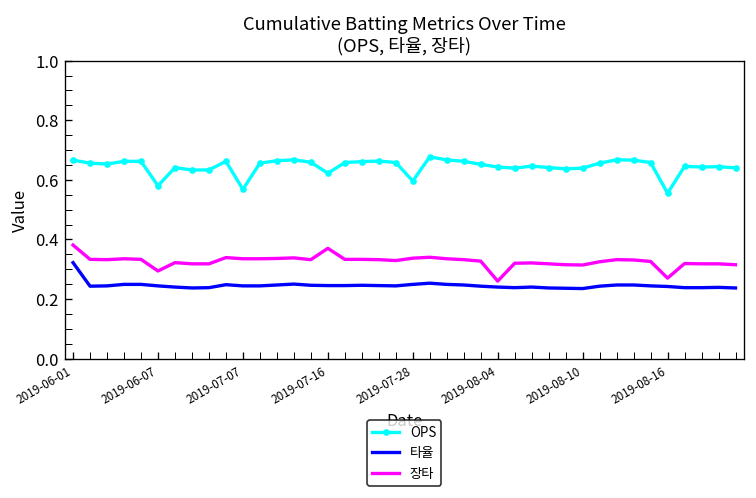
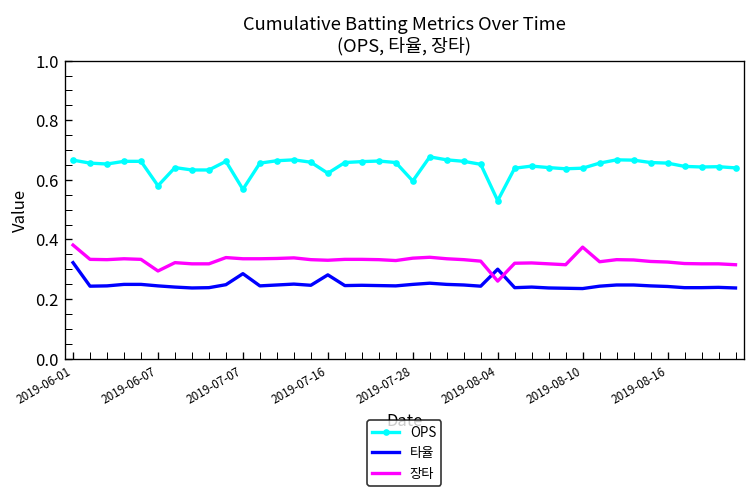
  {
    "OPS": {
      "2019-06-01": 0.67,
      "2019-06-07": 0.58,
      "2019-07-07": 0.57,
      "2019-07-16": 0.62,
      "2019-07-28": 0.60,
-     "2019-08-04": 0.64,
+     "2019-08-04": 0.53,
      "2019-08-10": 0.64,
-     "2019-08-16": 0.56
+     "2019-08-16": 0.66
    },
    "타율": {
      "2019-06-01": 0.32,
      "2019-06-07": 0.24,
-     "2019-07-07": 0.24,
-     "2019-07-16": 0.25,
+     "2019-07-07": 0.29,
+     "2019-07-16": 0.28,
      "2019-07-28": 0.25,
-     "2019-08-04": 0.24,
+     "2019-08-04": 0.30,
      "2019-08-10": 0.24,
      "2019-08-16": 0.24
    },
    "장타": {
      "2019-06-01": 0.38,
      "2019-06-07": 0.29,
      "2019-07-07": 0.34,
-     "2019-07-16": 0.37,
+     "2019-07-16": 0.33,
      "2019-07-28": 0.34,
      "2019-08-04": 0.26,
-     "2019-08-10": 0.31,
-     "2019-08-16": 0.27
+     "2019-08-10": 0.37,
+     "2019-08-16": 0.32
    }
  }
